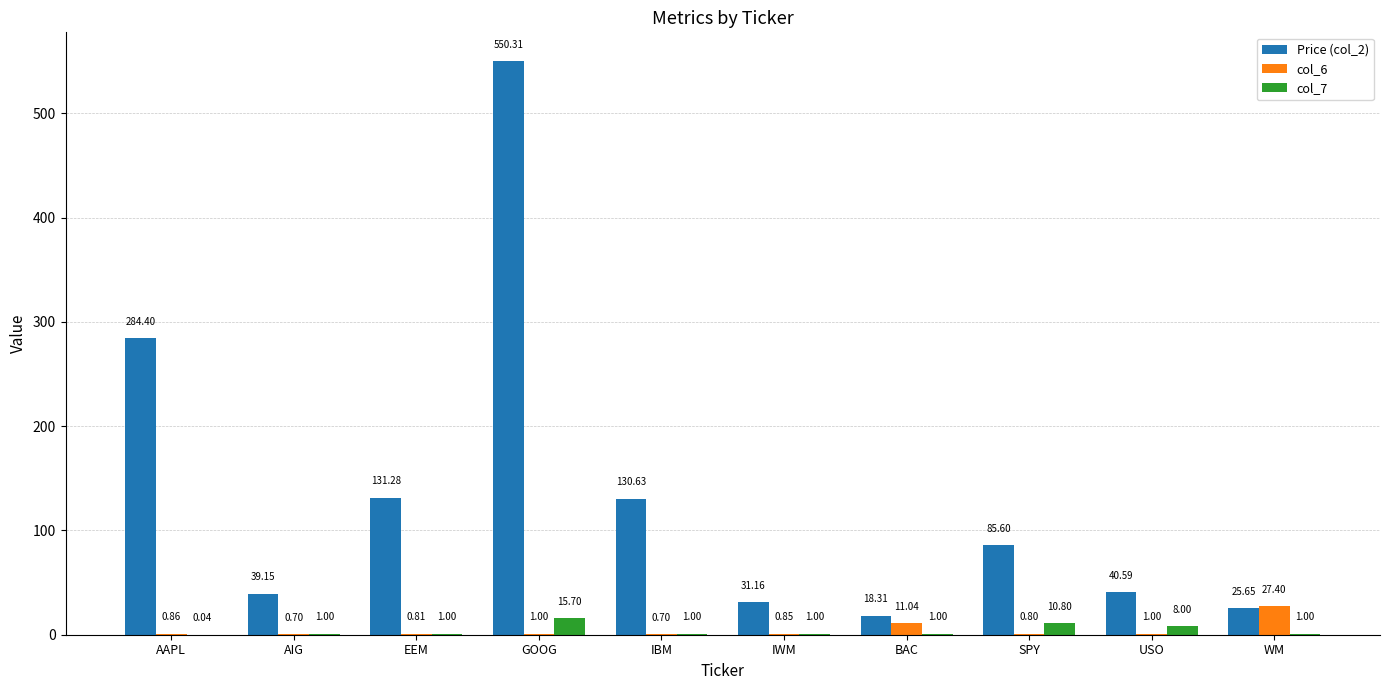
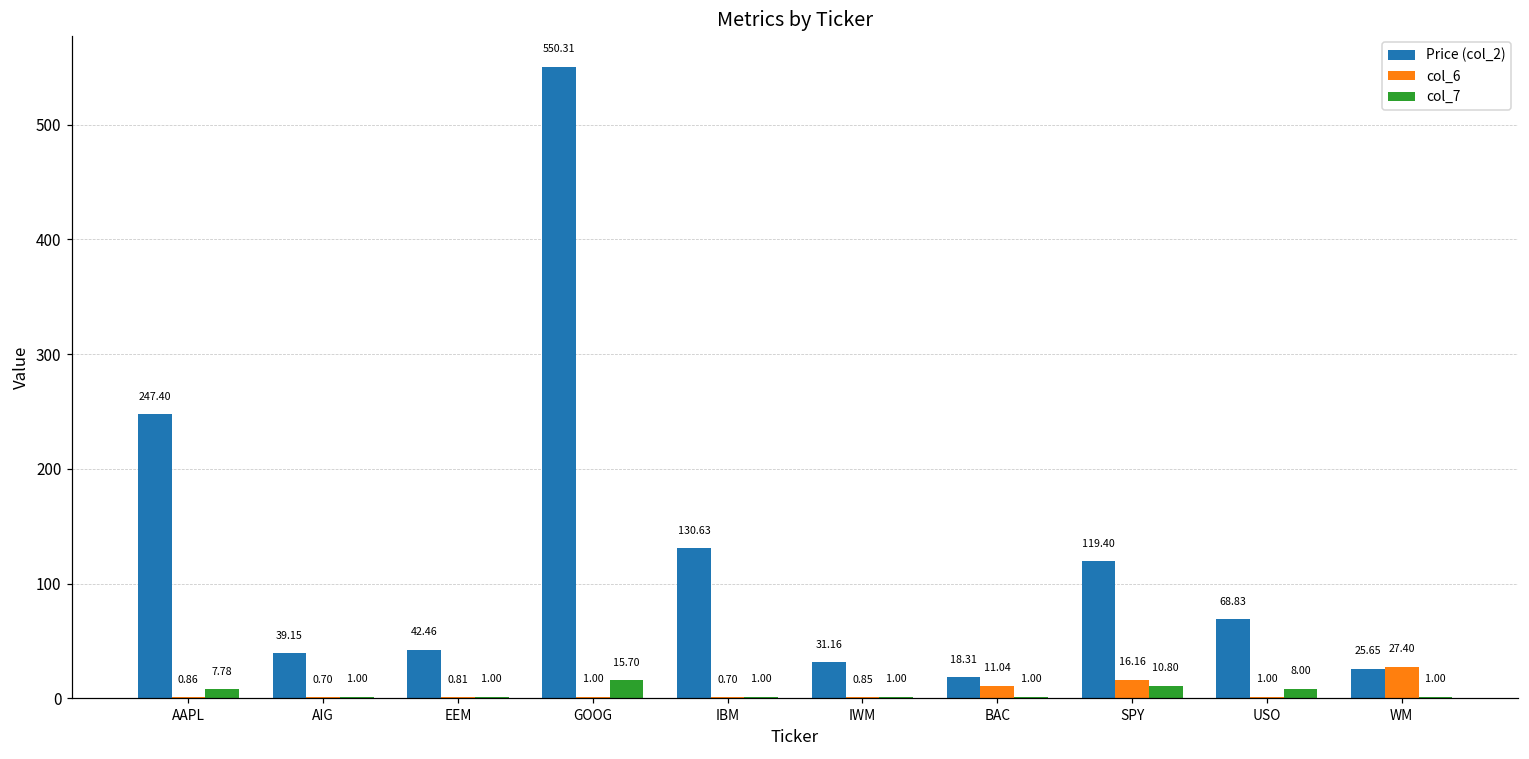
  {
    "Price (col_2)": {
-     "AAPL": 284.40,
+     "AAPL": 247.40,
      "AIG": 39.15,
-     "EEM": 131.28,
+     "EEM": 42.46,
      "GOOG": 550.31,
      "IBM": 130.63,
      "IWM": 31.16,
      "BAC": 18.31,
-     "SPY": 85.60,
-     "USO": 40.59,
+     "SPY": 119.40,
+     "USO": 68.83,
      "WM": 25.65
    },
    "col_6": {
      "AAPL": 0.86,
      "AIG": 0.70,
      "EEM": 0.81,
      "GOOG": 1.00,
      "IBM": 0.70,
      "IWM": 0.85,
      "BAC": 11.04,
-     "SPY": 0.80,
+     "SPY": 16.16,
      "USO": 1.00,
      "WM": 27.40
    },
    "col_7": {
-     "AAPL": 0.04,
+     "AAPL": 7.78,
      "AIG": 1.00,
      "EEM": 1.00,
      "GOOG": 15.70,
      "IBM": 1.00,
      "IWM": 1.00,
      "BAC": 1.00,
      "SPY": 10.80,
      "USO": 8.00,
      "WM": 1.00
    }
  }
